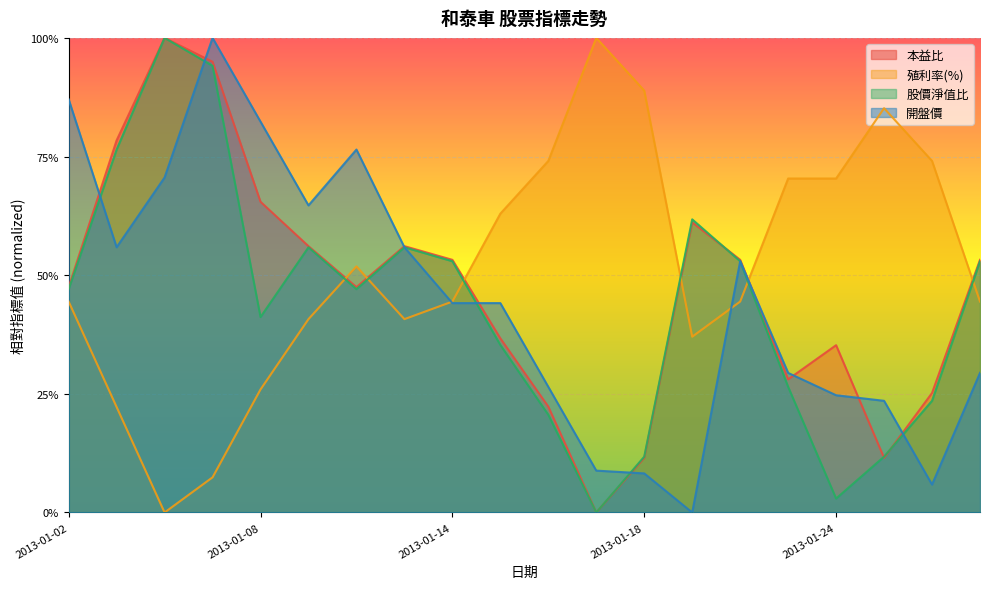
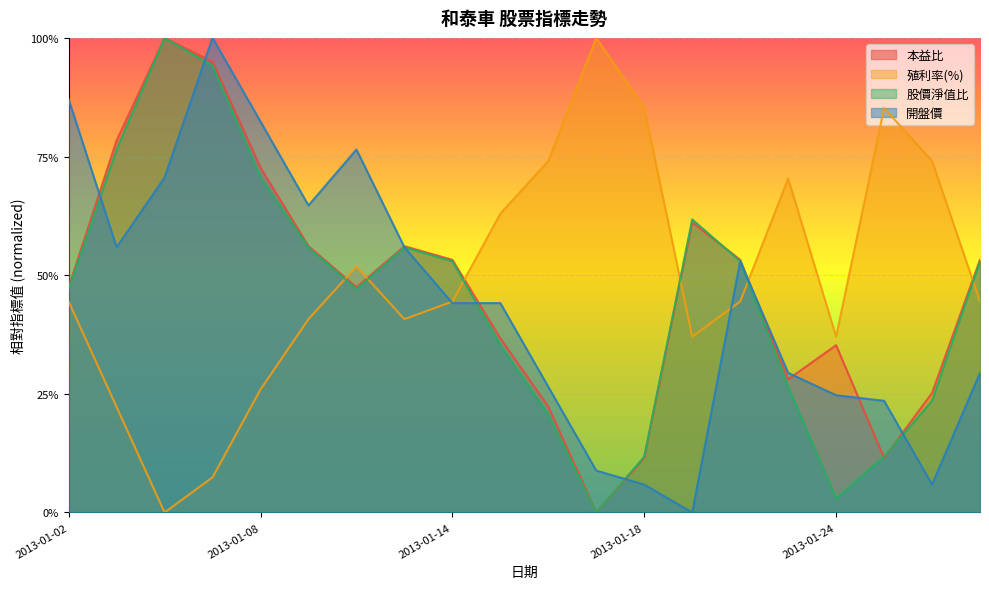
  {
    "本益比": {
-     "2013-01-08": "65%",
+     "2013-01-08": "73%",
      "2013-01-24": "35%"
    },
    "殖利率(%)": {
      "2013-01-02": "44%",
      "2013-01-08": "26%",
-     "2013-01-18": "89%",
-     "2013-01-24": "70%"
+     "2013-01-18": "85%",
+     "2013-01-24": "37%"
    },
    "股價淨值比": {
-     "2013-01-08": "41%",
+     "2013-01-08": "71%",
      "2013-01-24": "3%"
    },
    "開盤價": {
      "2013-01-02": "87%",
      "2013-01-08": "82%",
-     "2013-01-18": "8%",
+     "2013-01-18": "6%",
      "2013-01-24": "25%"
    }
  }
